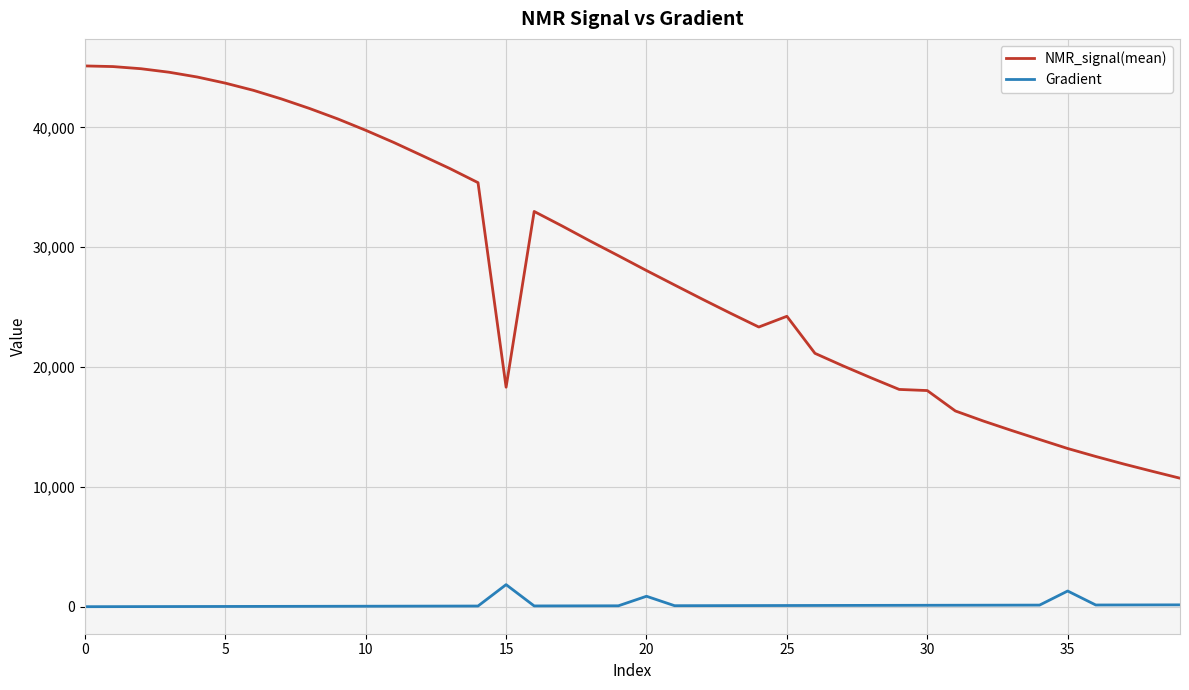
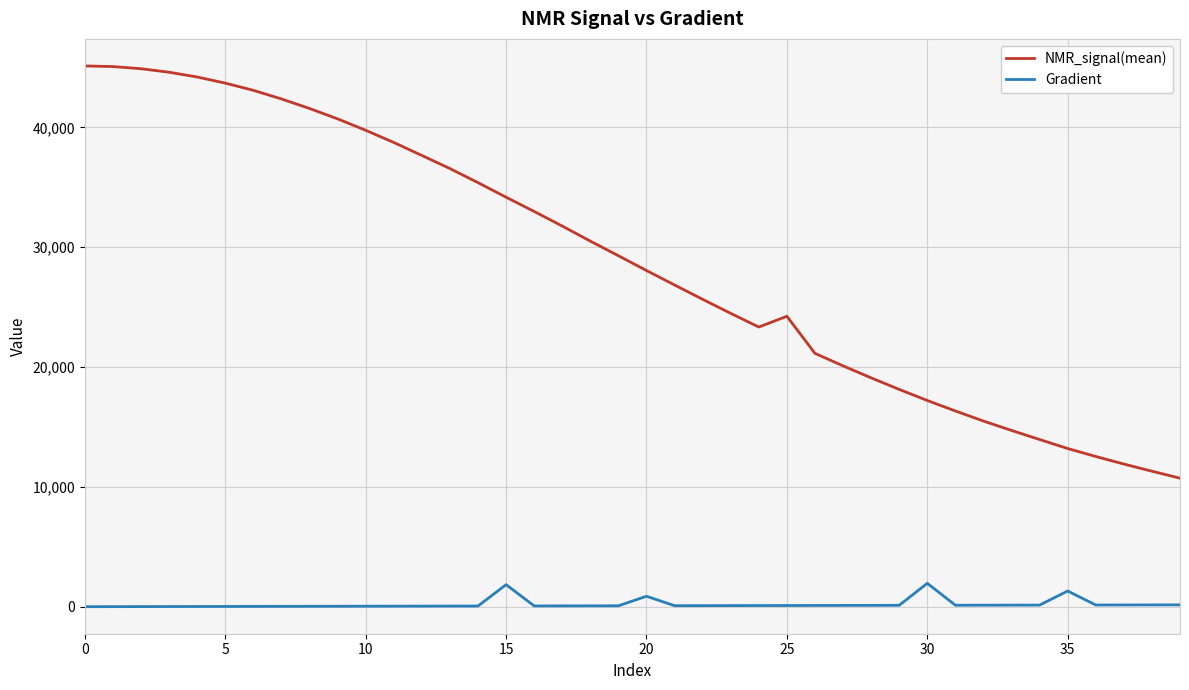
  {
    "NMR_signal(mean)": {
      "0": "45,100",
      "5": "43,700",
      "10": "39,800",
-     "15": "18,300",
+     "15": "34,200",
      "20": "28,100",
      "25": "24,200",
-     "30": "18,000",
+     "30": "17,200",
      "35": "13,200"
    },
    "Gradient": {
      "0": "0",
      "5": "0",
      "10": "0",
      "15": "1,800",
      "20": "900",
      "25": "100",
-     "30": "100",
+     "30": "2,000",
      "35": "1,300"
    }
  }
